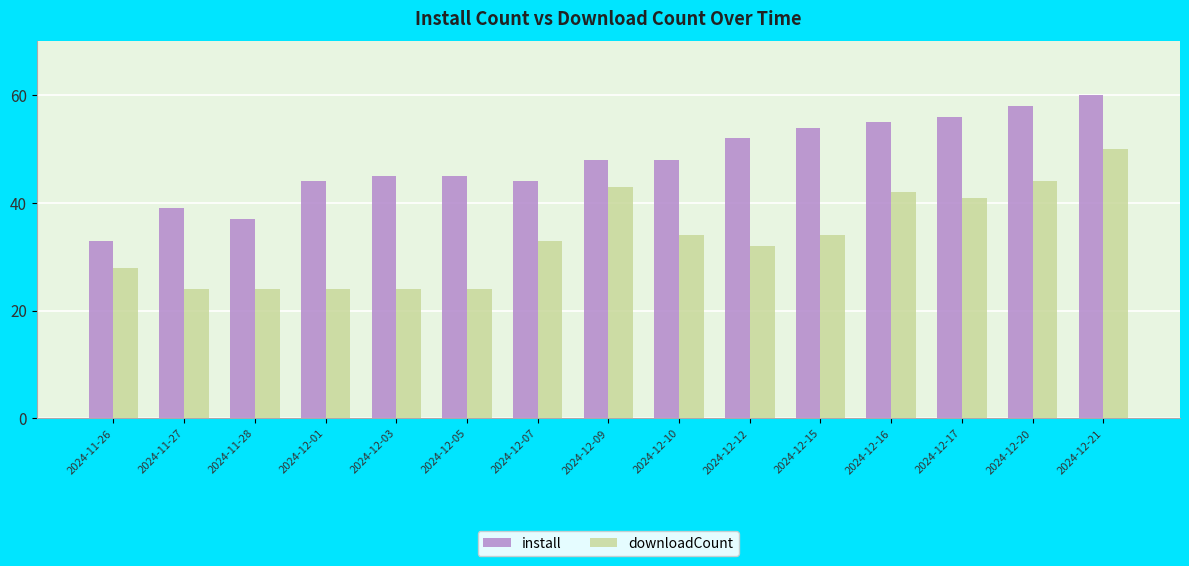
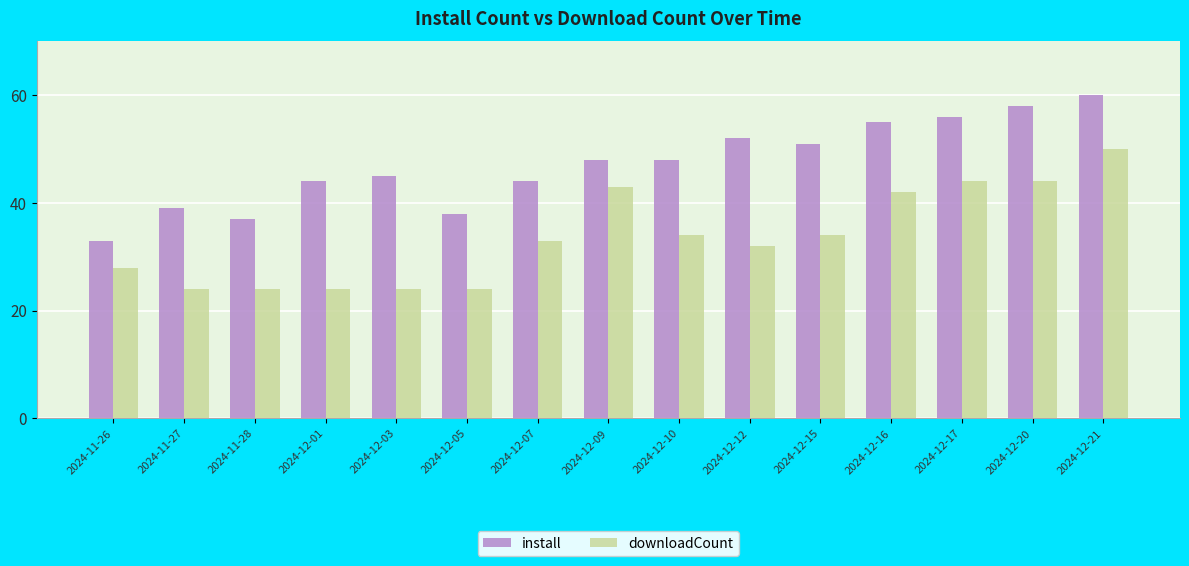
  {
    "install": {
      "2024-11-26": 33,
      "2024-11-27": 39,
      "2024-11-28": 37,
      "2024-12-01": 44,
      "2024-12-03": 45,
-     "2024-12-05": 45,
+     "2024-12-05": 38,
      "2024-12-07": 44,
      "2024-12-09": 48,
      "2024-12-10": 48,
      "2024-12-12": 52,
-     "2024-12-15": 54,
+     "2024-12-15": 51,
      "2024-12-16": 55,
      "2024-12-17": 56,
      "2024-12-20": 58,
      "2024-12-21": 60
    },
    "downloadCount": {
      "2024-11-26": 28,
      "2024-11-27": 24,
      "2024-11-28": 24,
      "2024-12-01": 24,
      "2024-12-03": 24,
      "2024-12-05": 24,
      "2024-12-07": 33,
      "2024-12-09": 43,
      "2024-12-10": 34,
      "2024-12-12": 32,
      "2024-12-15": 34,
      "2024-12-16": 42,
-     "2024-12-17": 41,
+     "2024-12-17": 44,
      "2024-12-20": 44,
      "2024-12-21": 50
    }
  }
